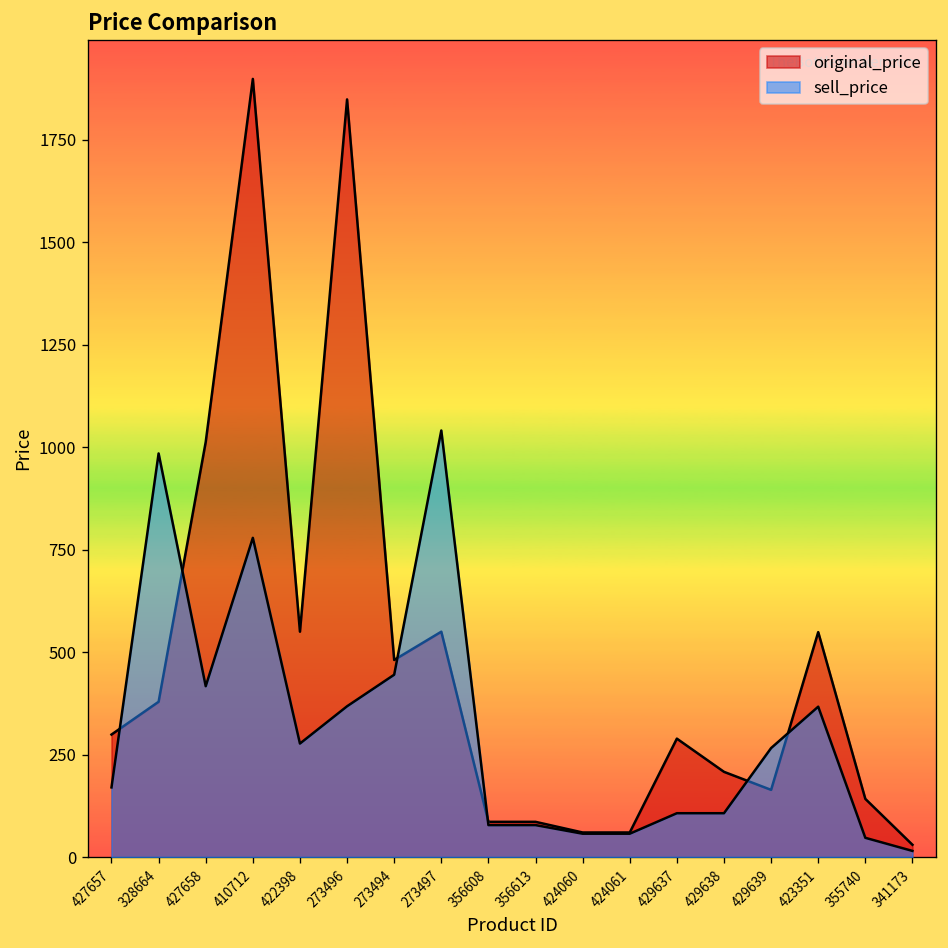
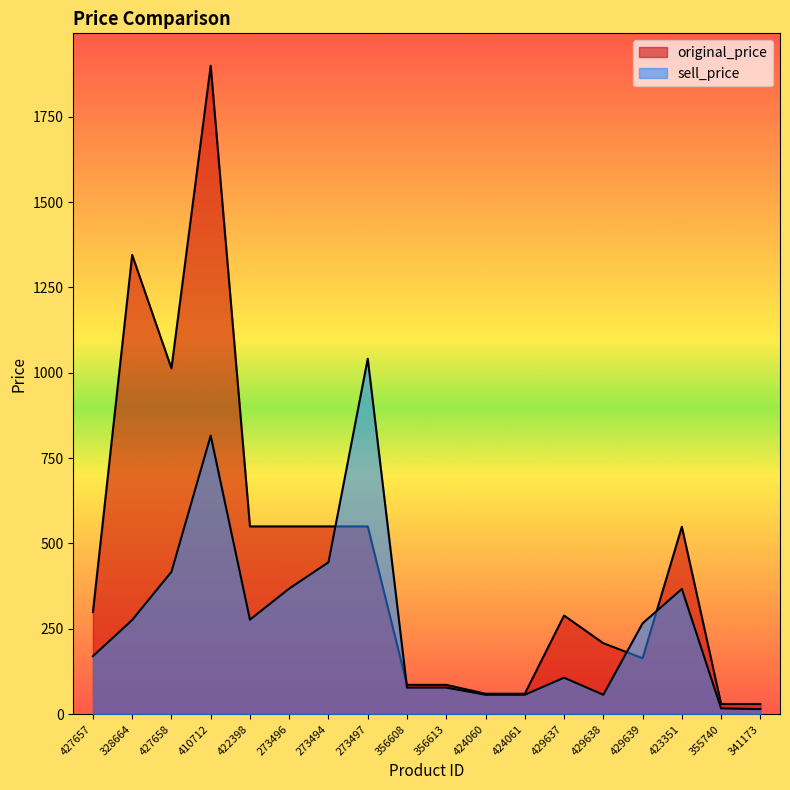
  {
    "original_price": {
      "427657": 300,
-     "328664": 380,
+     "328664": 1350,
      "427658": 1010,
      "410712": 1900,
      "422398": 550,
-     "273496": 1850,
-     "273494": 480,
+     "273496": 550,
+     "273494": 550,
      "273497": 550,
      "356608": 90,
      "356613": 90,
      "429637": 290,
      "429638": 210,
      "429639": 160,
      "423351": 550,
-     "355740": 140,
+     "355740": 30,
      "341173": 30
    },
    "sell_price": {
      "427657": 170,
-     "328664": 990,
+     "328664": 280,
      "427658": 420,
-     "410712": 780,
+     "410712": 820,
      "422398": 280,
      "273496": 370,
      "273494": 450,
      "273497": 1040,
      "356608": 80,
      "356613": 80,
      "429637": 110,
-     "429638": 110,
+     "429638": 60,
      "429639": 270,
      "423351": 370,
-     "355740": 50,
+     "355740": 20,
      "341173": 20
    }
  }
